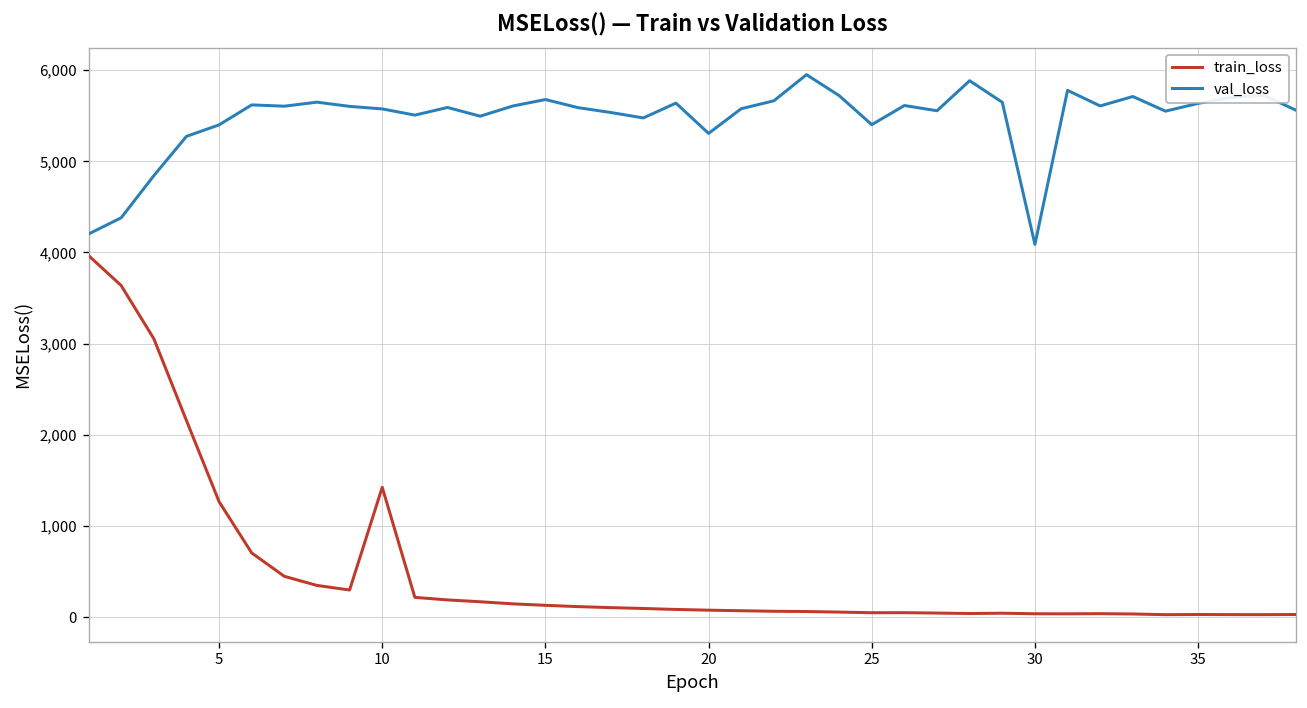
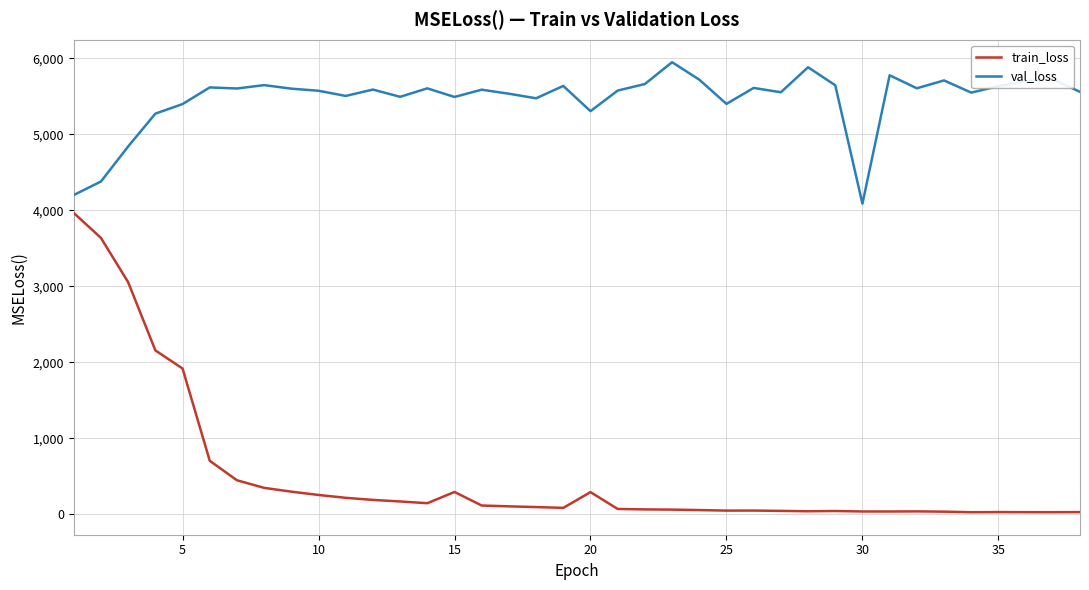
  {
    "train_loss": {
-     "5": "1,300",
-     "10": "1,400",
-     "15": "100",
-     "20": "100",
+     "5": "1,900",
+     "10": "300",
+     "15": "300",
+     "20": "300",
      "25": "0",
      "30": "0",
      "35": "0"
    },
    "val_loss": {
      "5": "5,400",
      "10": "5,600",
-     "15": "5,700",
+     "15": "5,500",
      "20": "5,300",
      "25": "5,400",
      "30": "4,100"
    }
  }
